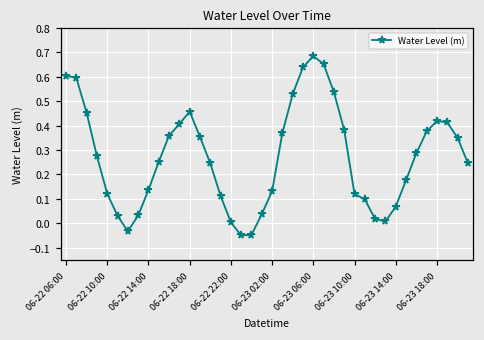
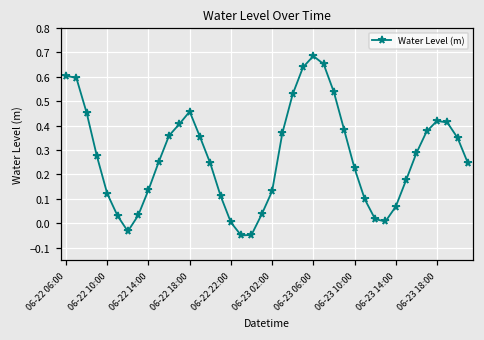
  {
    "06-22 06:00": 0.60,
    "06-22 10:00": 0.12,
    "06-22 14:00": 0.14,
    "06-22 18:00": 0.46,
    "06-22 22:00": 0.00,
    "06-23 02:00": 0.13,
    "06-23 06:00": 0.69,
-   "06-23 10:00": 0.12,
+   "06-23 10:00": 0.23,
    "06-23 14:00": 0.07,
    "06-23 18:00": 0.42
  }
